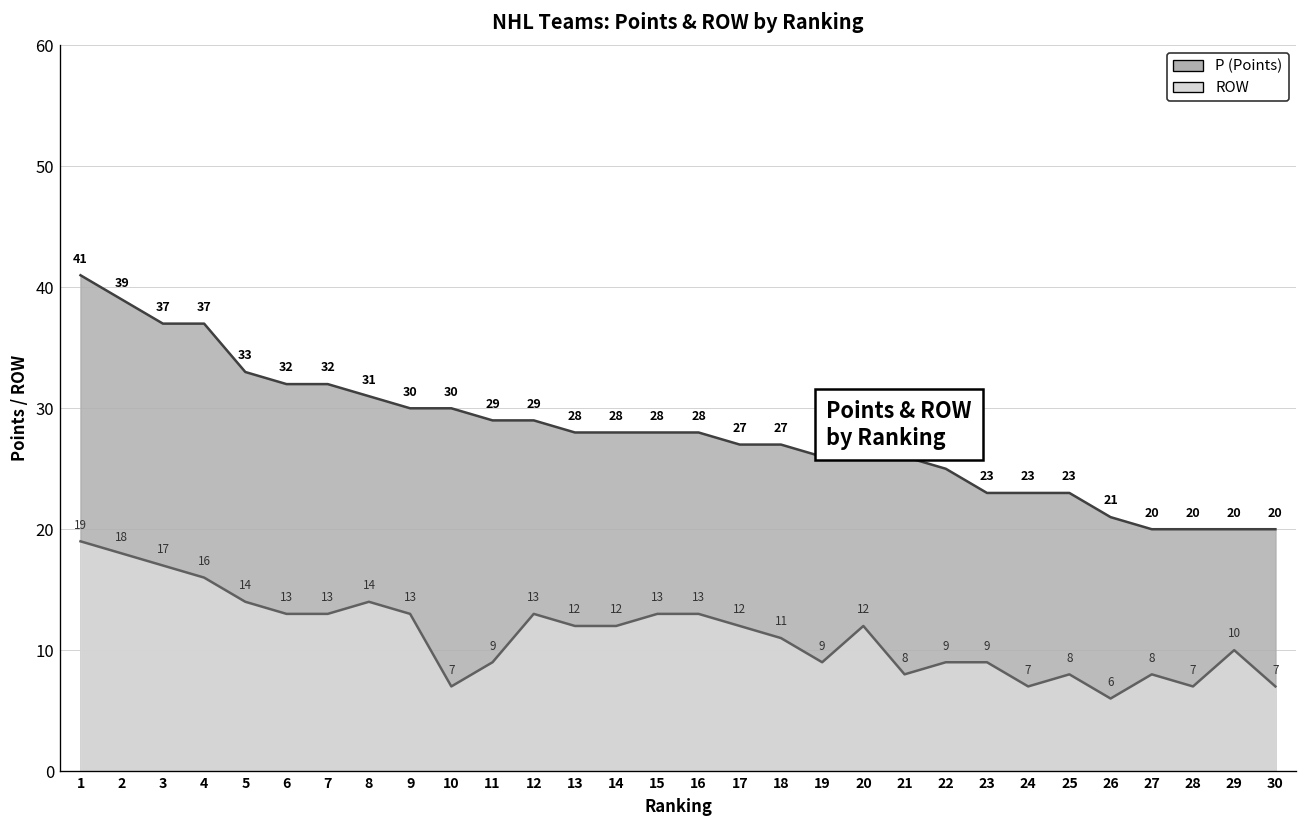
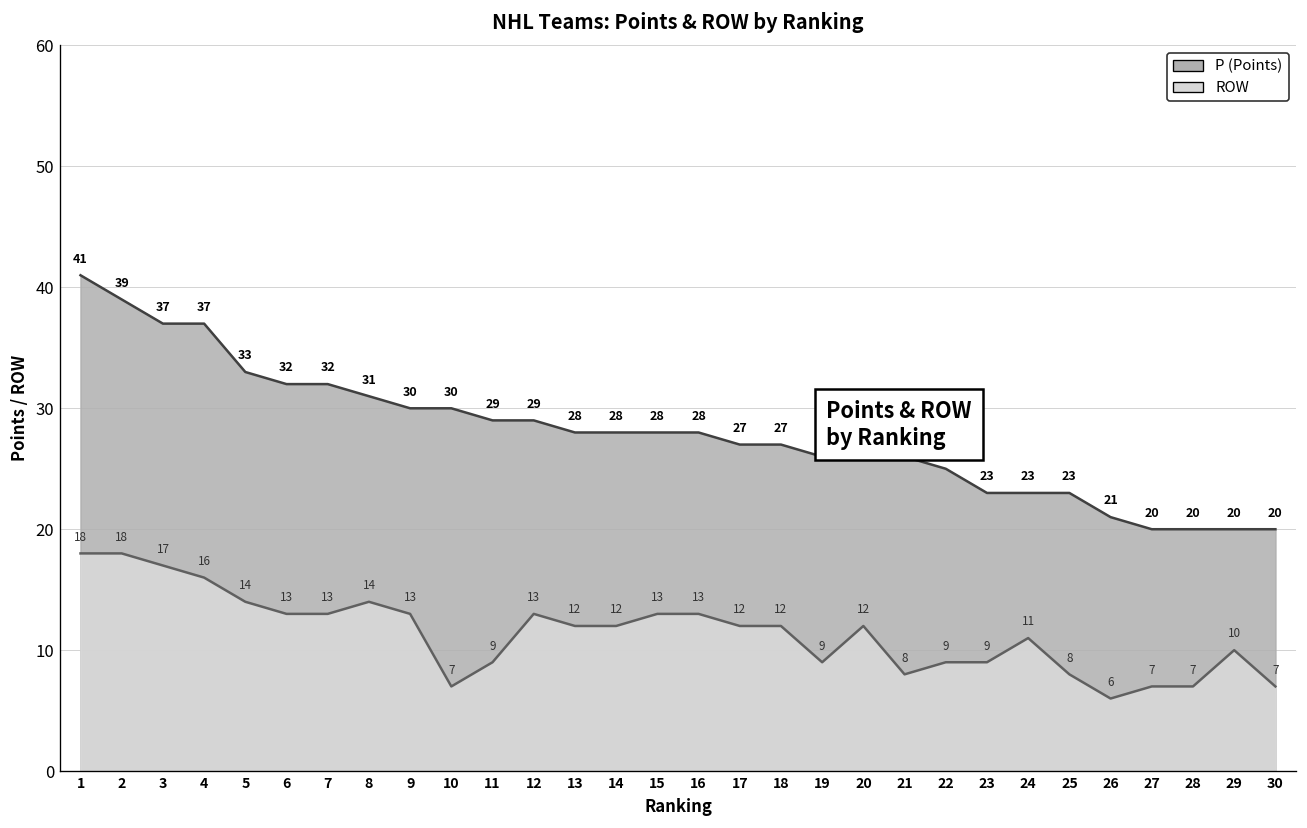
  {
    "ROW": {
-     "1": 19,
+     "1": 18,
      "2": 18,
      "3": 17,
      "4": 16,
      "5": 14,
      "6": 13,
      "7": 13,
      "8": 14,
      "9": 13,
      "10": 7,
      "11": 9,
      "12": 13,
      "13": 12,
      "14": 12,
      "15": 13,
      "16": 13,
      "17": 12,
-     "18": 11,
+     "18": 12,
      "19": 9,
      "20": 12,
      "21": 8,
      "22": 9,
      "23": 9,
-     "24": 7,
+     "24": 11,
      "25": 8,
      "26": 6,
-     "27": 8,
+     "27": 7,
      "28": 7,
      "29": 10,
      "30": 7
    }
  }
